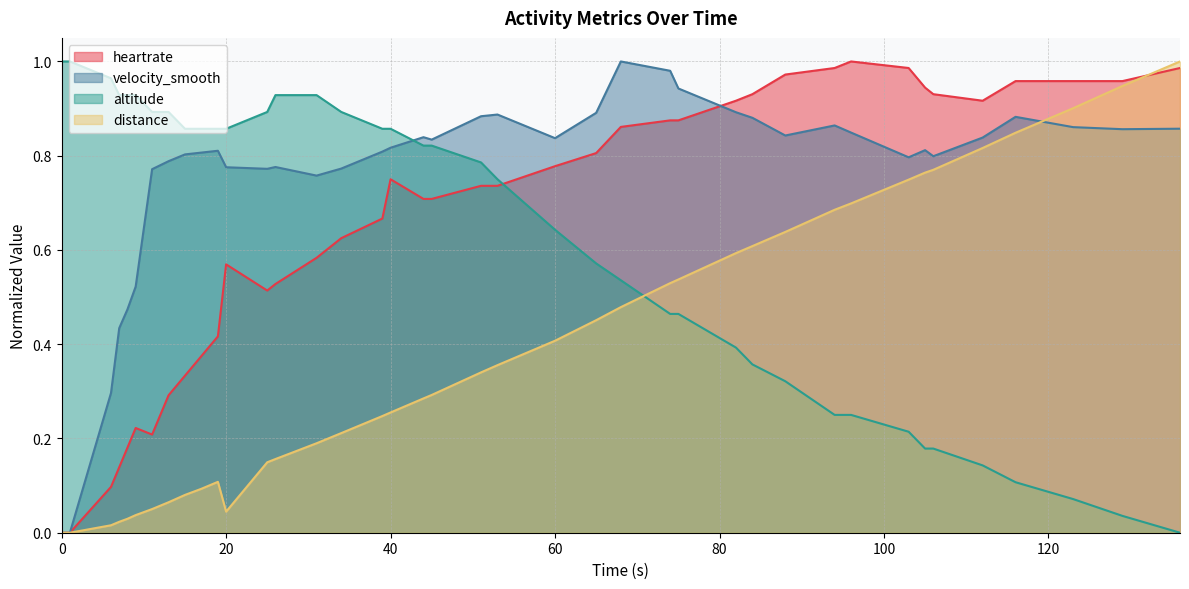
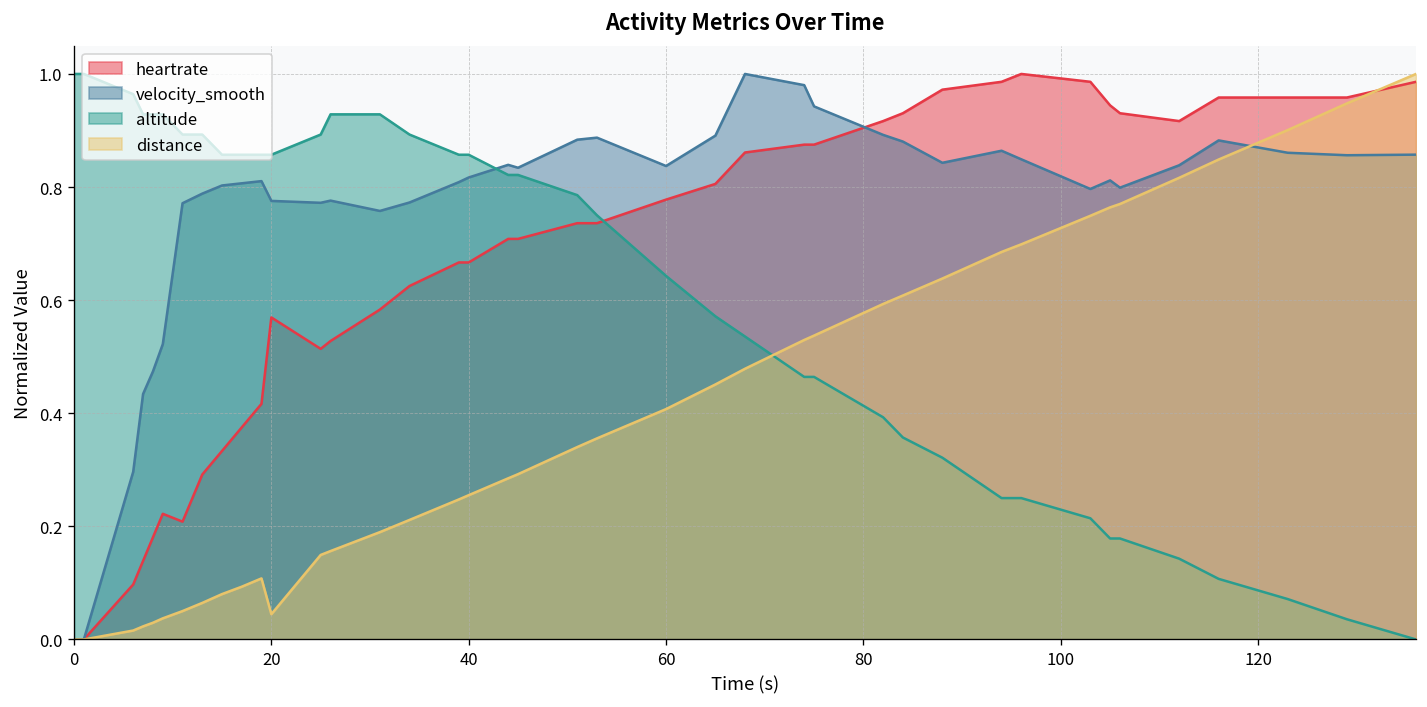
  {
    "heartrate": {
      "20": 0.57,
-     "40": 0.75,
+     "40": 0.67,
      "60": 0.78
    },
    "distance": {
      "20": 0.04,
      "40": 0.26,
      "60": 0.41
    }
  }
